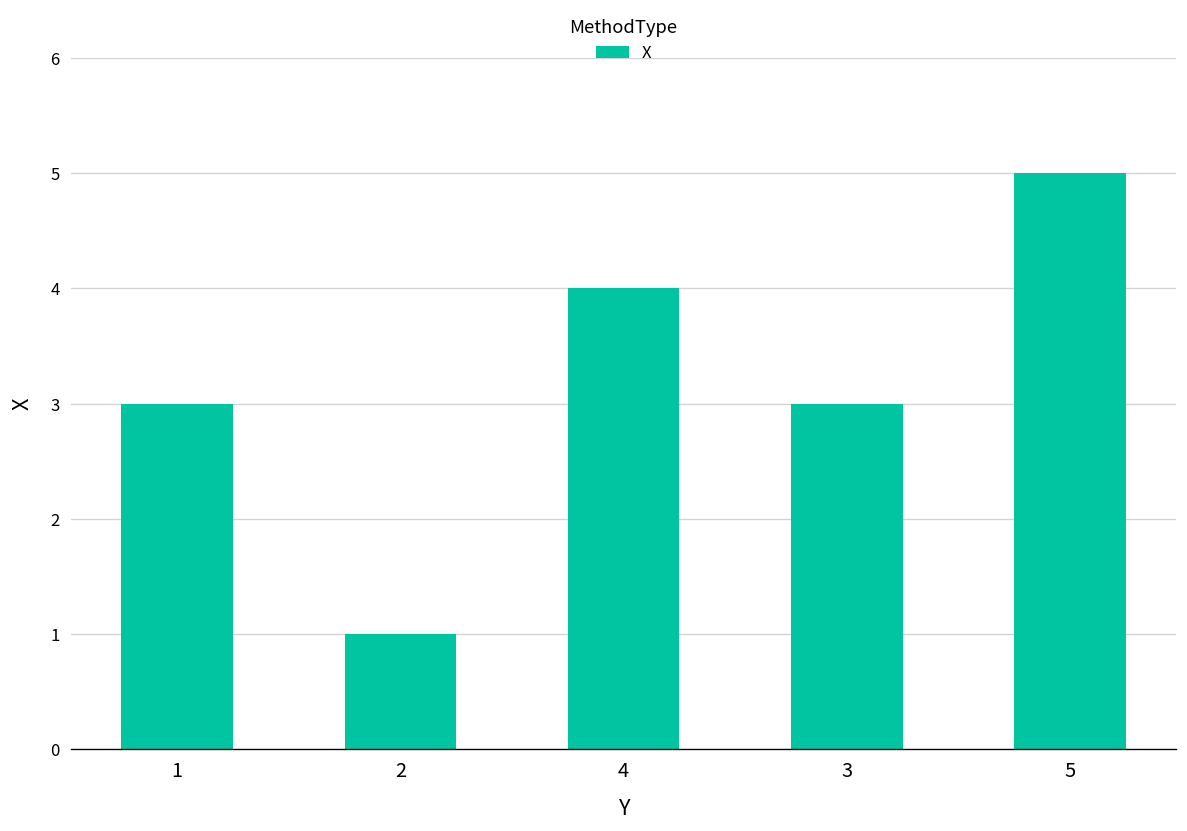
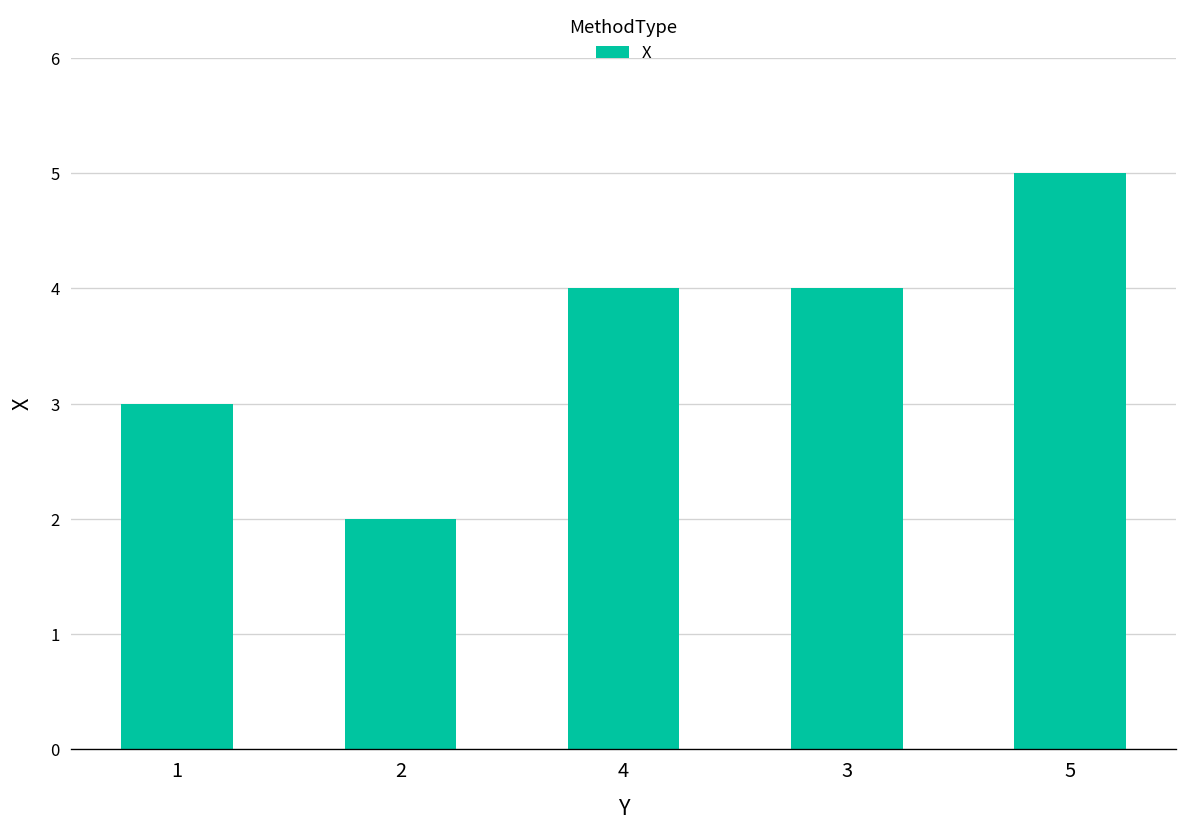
  {
    "1": 3,
-   "2": 1,
+   "2": 2,
    "4": 4,
-   "3": 3,
+   "3": 4,
    "5": 5
  }
